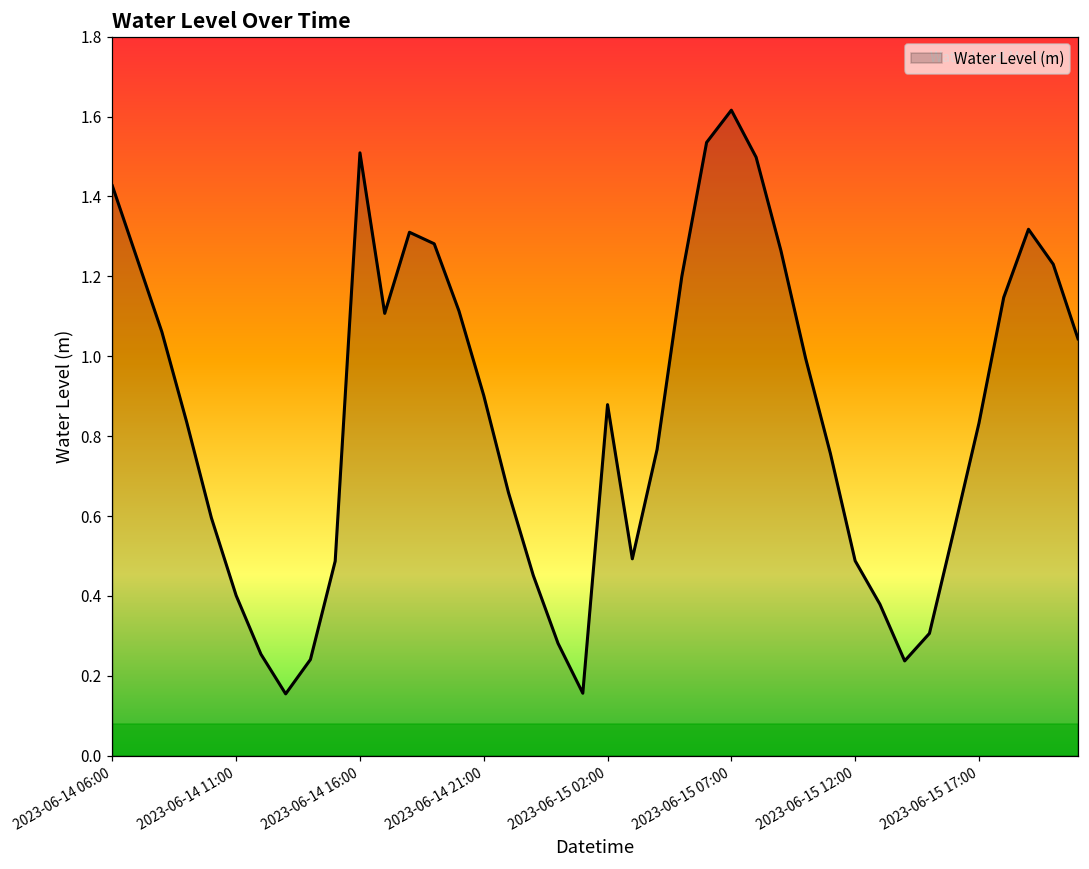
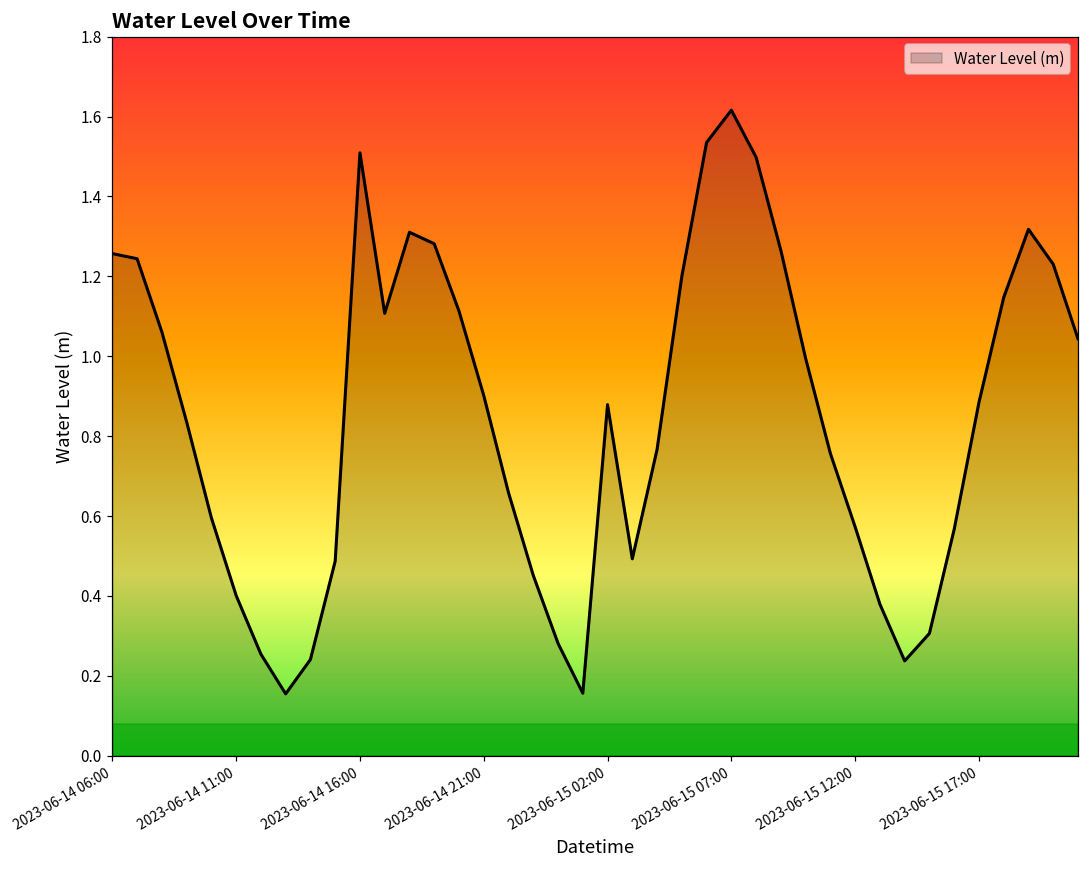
  {
-   "2023-06-14 06:00": 1.43,
+   "2023-06-14 06:00": 1.26,
    "2023-06-14 11:00": 0.40,
    "2023-06-14 16:00": 1.51,
    "2023-06-14 21:00": 0.90,
    "2023-06-15 02:00": 0.88,
    "2023-06-15 07:00": 1.62,
-   "2023-06-15 12:00": 0.49,
-   "2023-06-15 17:00": 0.83
+   "2023-06-15 12:00": 0.57,
+   "2023-06-15 17:00": 0.88
  }
